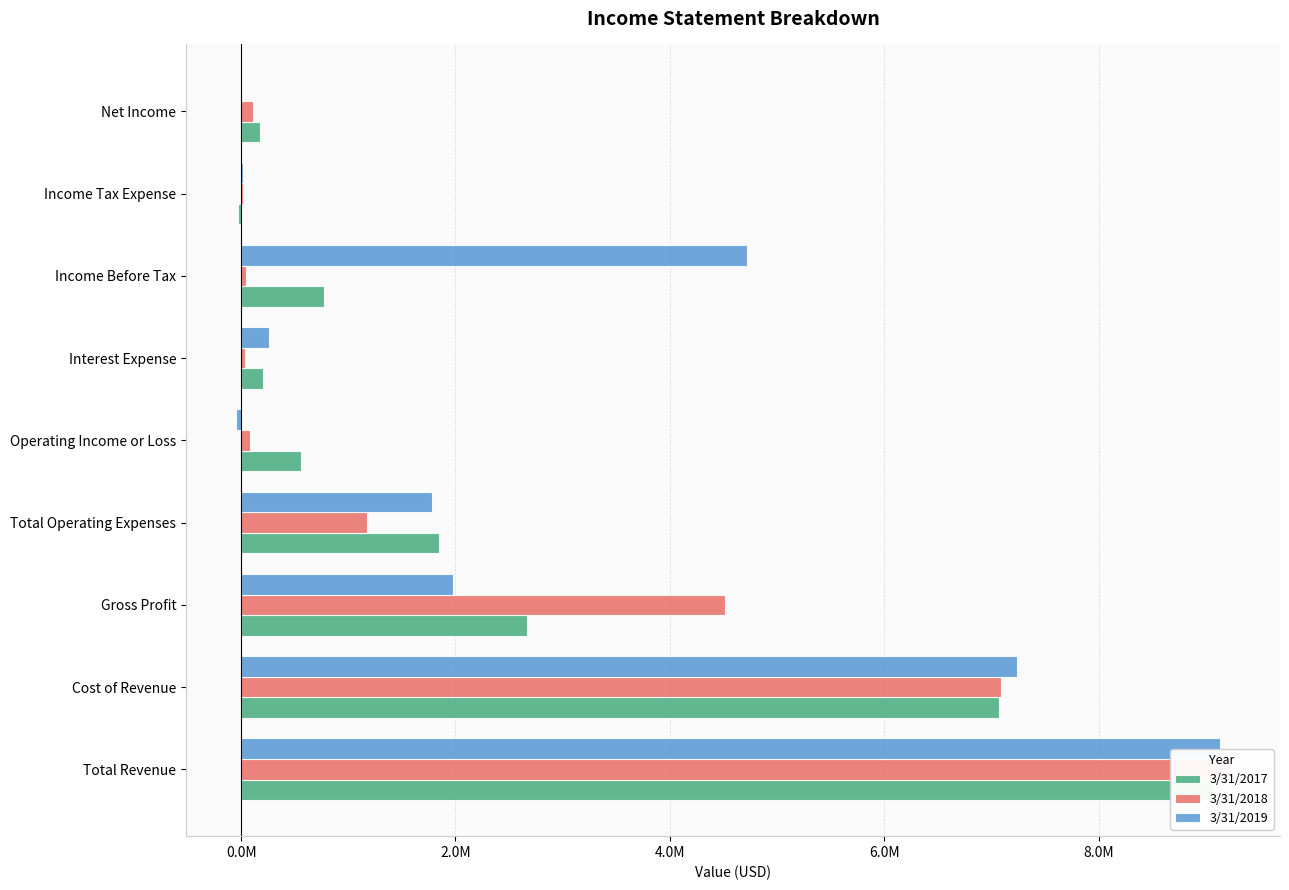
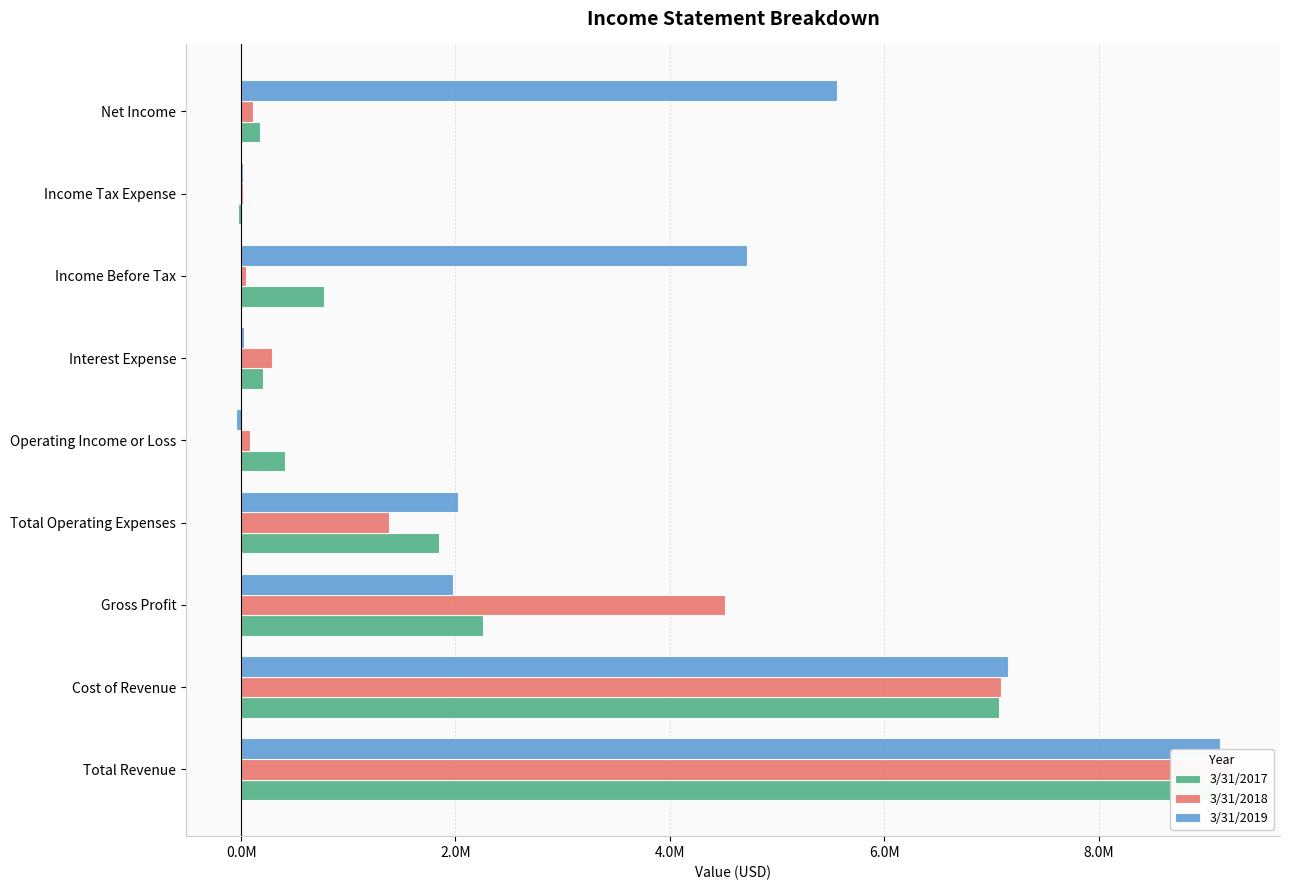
  {
    "3/31/2017": {
      "Net Income": 170000,
      "Income Tax Expense": -30000,
      "Income Before Tax": 770000,
      "Interest Expense": 200000,
-     "Operating Income or Loss": 560000,
+     "Operating Income or Loss": 410000,
      "Total Operating Expenses": 1850000,
-     "Gross Profit": 2660000,
+     "Gross Profit": 2260000,
      "Cost of Revenue": 7070000
    },
    "3/31/2018": {
      "Net Income": 120000,
      "Income Before Tax": 50000,
-     "Interest Expense": 30000,
+     "Interest Expense": 290000,
      "Operating Income or Loss": 80000,
-     "Total Operating Expenses": 1170000,
+     "Total Operating Expenses": 1380000,
      "Gross Profit": 4510000,
      "Cost of Revenue": 7090000
    },
    "3/31/2019": {
-     "Net Income": 0,
+     "Net Income": 5560000,
      "Income Before Tax": 4720000,
-     "Interest Expense": 260000,
+     "Interest Expense": 30000,
      "Operating Income or Loss": -50000,
-     "Total Operating Expenses": 1780000,
+     "Total Operating Expenses": 2030000,
      "Gross Profit": 1980000,
-     "Cost of Revenue": 7240000,
+     "Cost of Revenue": 7160000,
      "Total Revenue": 9130000
    }
  }
